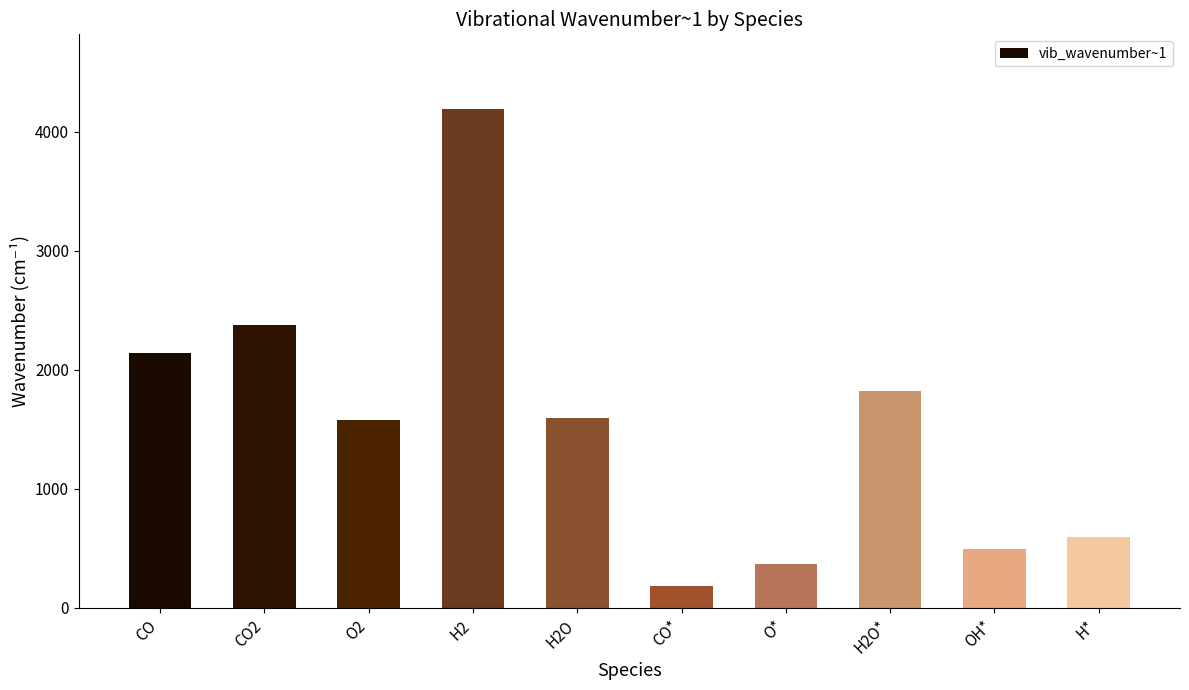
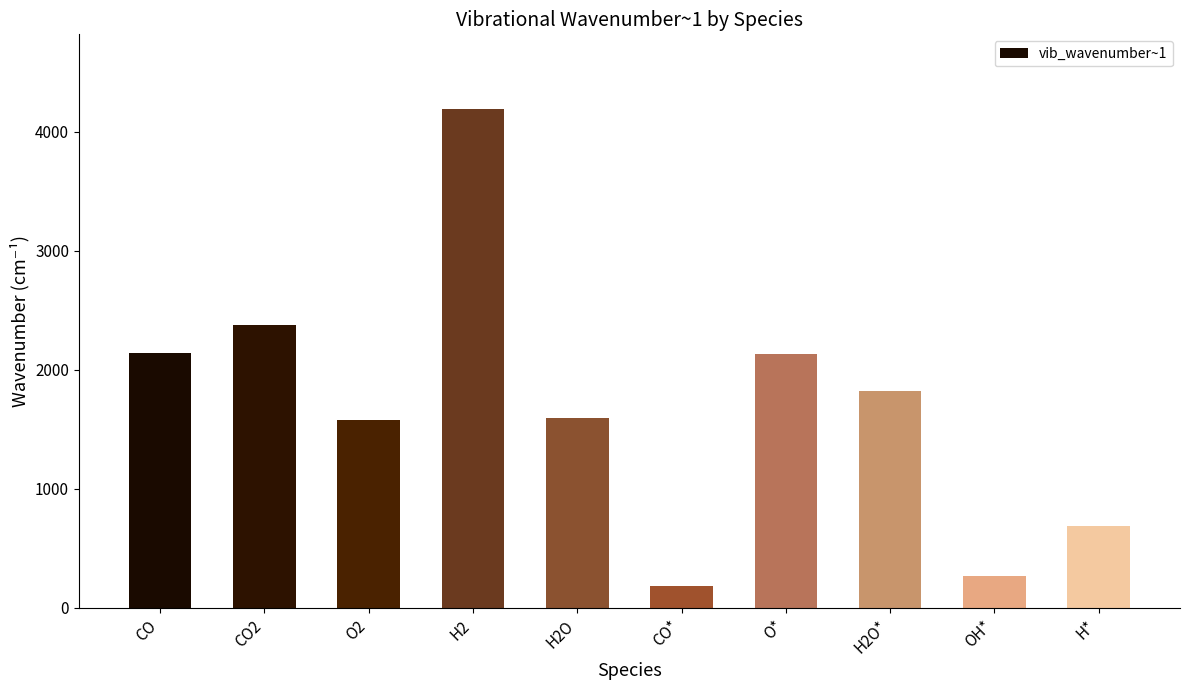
  {
    "CO": 2140,
    "CO2": 2380,
    "O2": 1580,
    "H2": 4190,
    "H2O": 1600,
    "CO*": 190,
-   "O*": 370,
+   "O*": 2130,
    "H2O*": 1820,
-   "OH*": 490,
-   "H*": 600
+   "OH*": 270,
+   "H*": 690
  }
